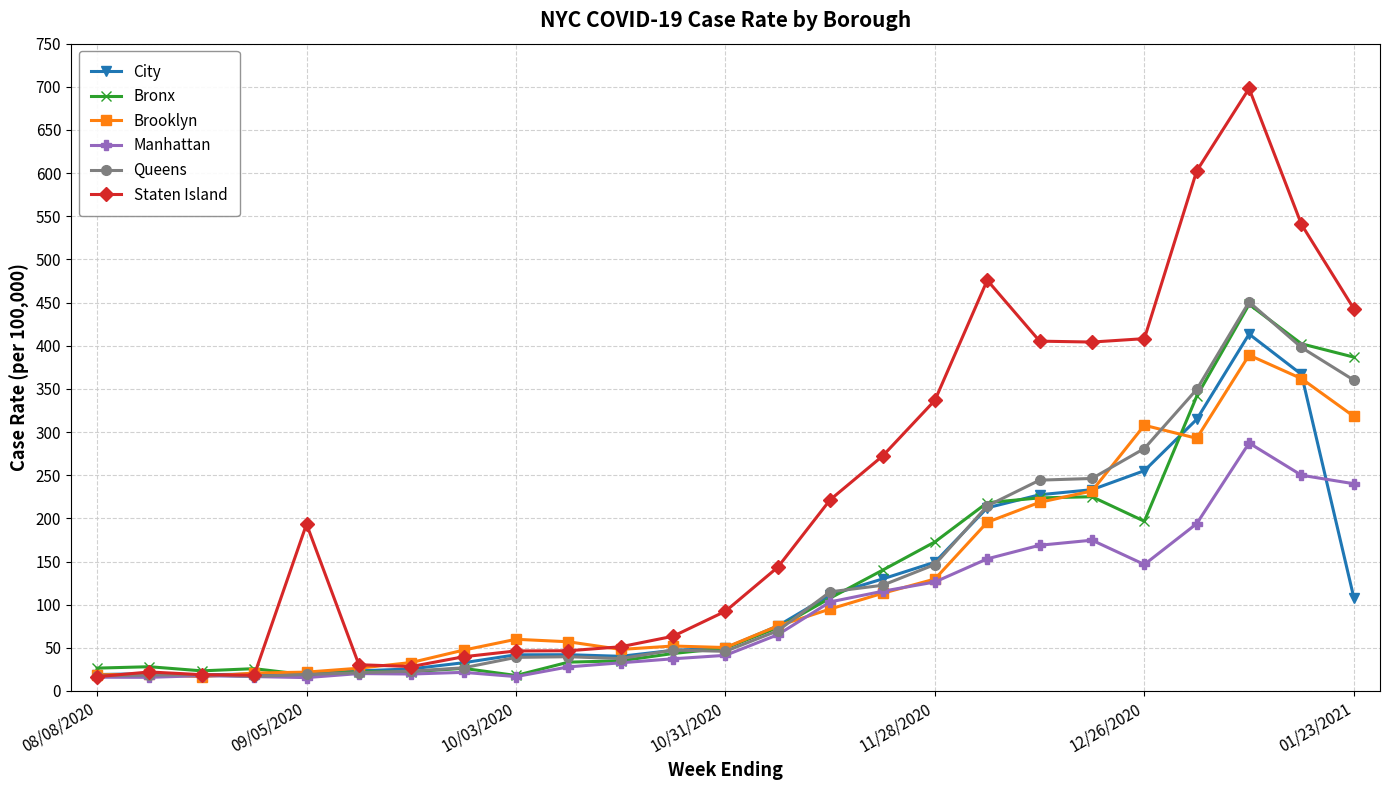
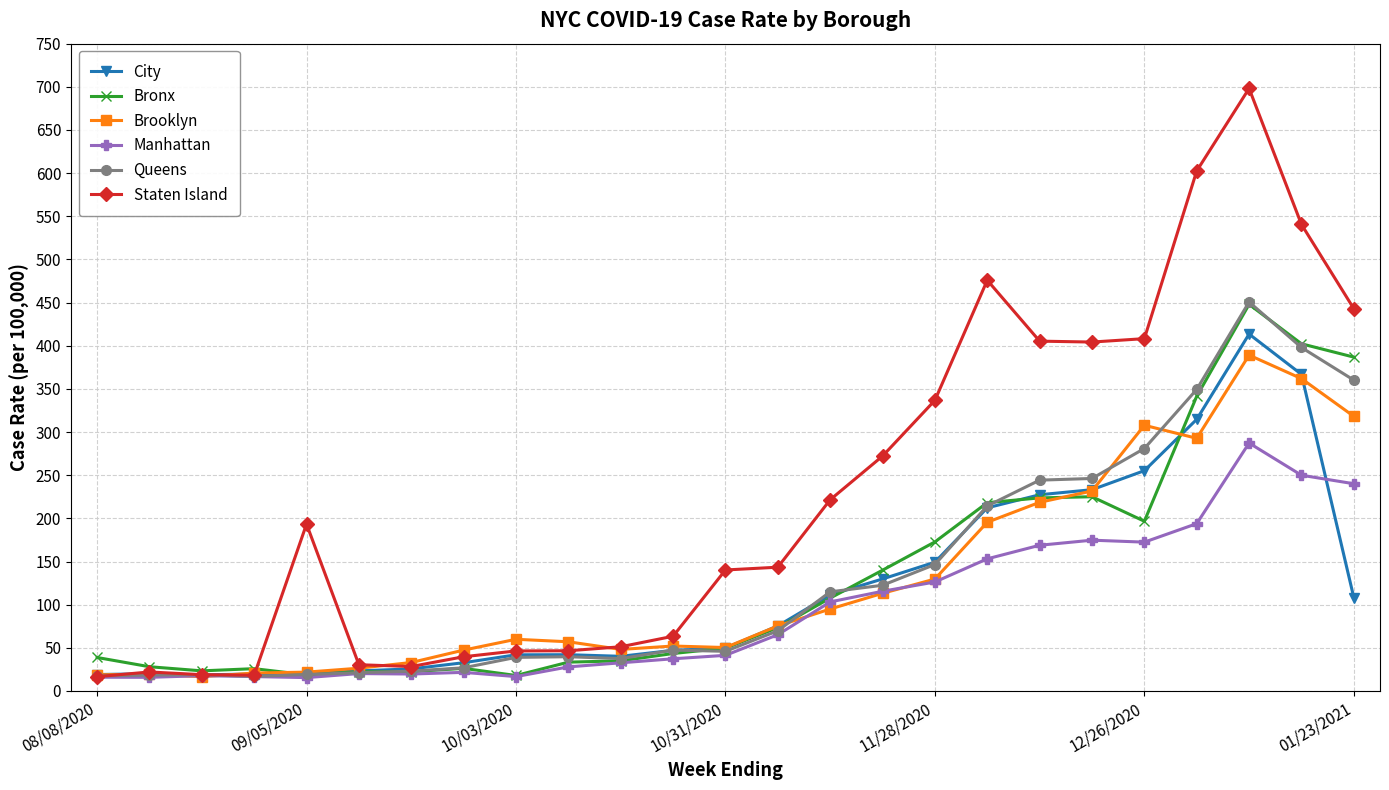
  {
    "City": {
      "10/03/2020": 40,
      "12/26/2020": 260,
      "01/23/2021": 110
    },
    "Bronx": {
-     "08/08/2020": 30,
+     "08/08/2020": 40,
      "11/28/2020": 170,
      "12/26/2020": 200,
      "01/23/2021": 390
    },
    "Brooklyn": {
      "10/03/2020": 60,
      "11/28/2020": 130,
      "12/26/2020": 310,
      "01/23/2021": 320
    },
    "Manhattan": {
      "09/05/2020": 20,
      "10/31/2020": 40,
      "11/28/2020": 130,
-     "12/26/2020": 150,
+     "12/26/2020": 170,
      "01/23/2021": 240
    },
    "Queens": {
      "10/03/2020": 40,
      "10/31/2020": 50,
      "12/26/2020": 280,
      "01/23/2021": 360
    },
    "Staten Island": {
      "09/05/2020": 190,
      "10/03/2020": 50,
-     "10/31/2020": 90,
+     "10/31/2020": 140,
      "11/28/2020": 340,
      "12/26/2020": 410,
      "01/23/2021": 440
    }
  }
